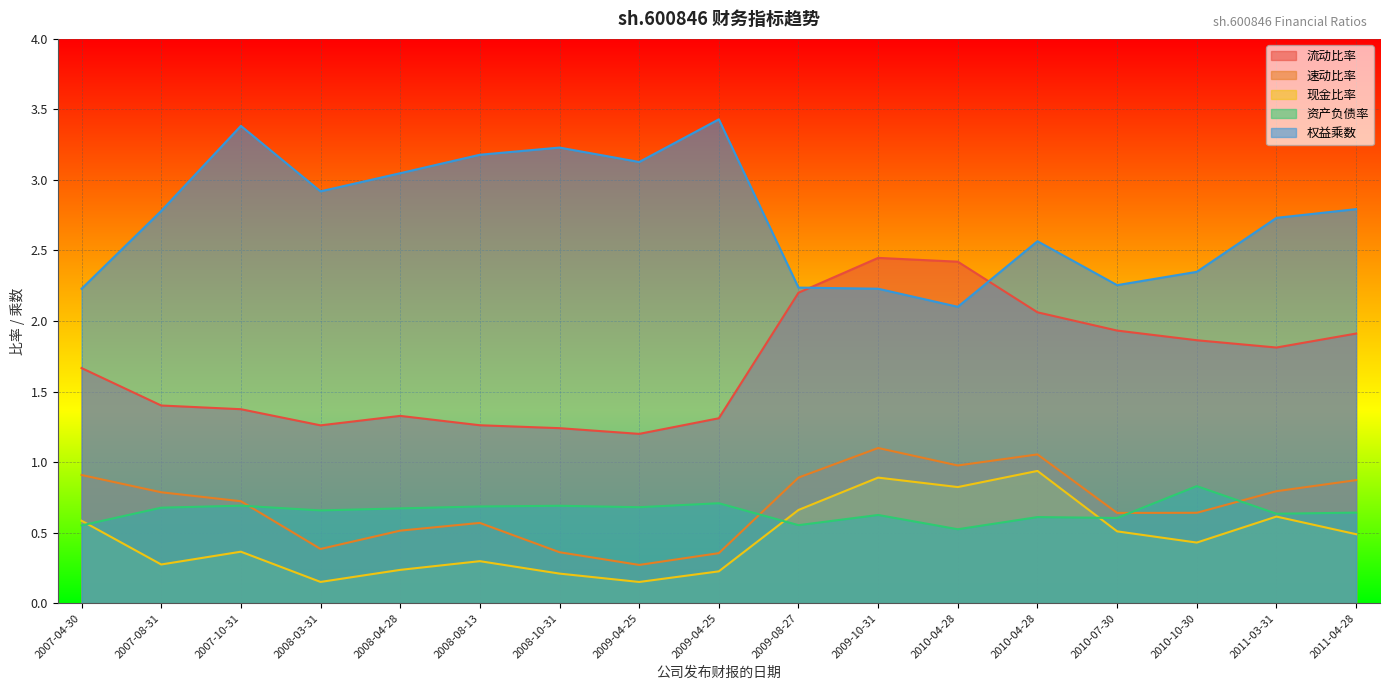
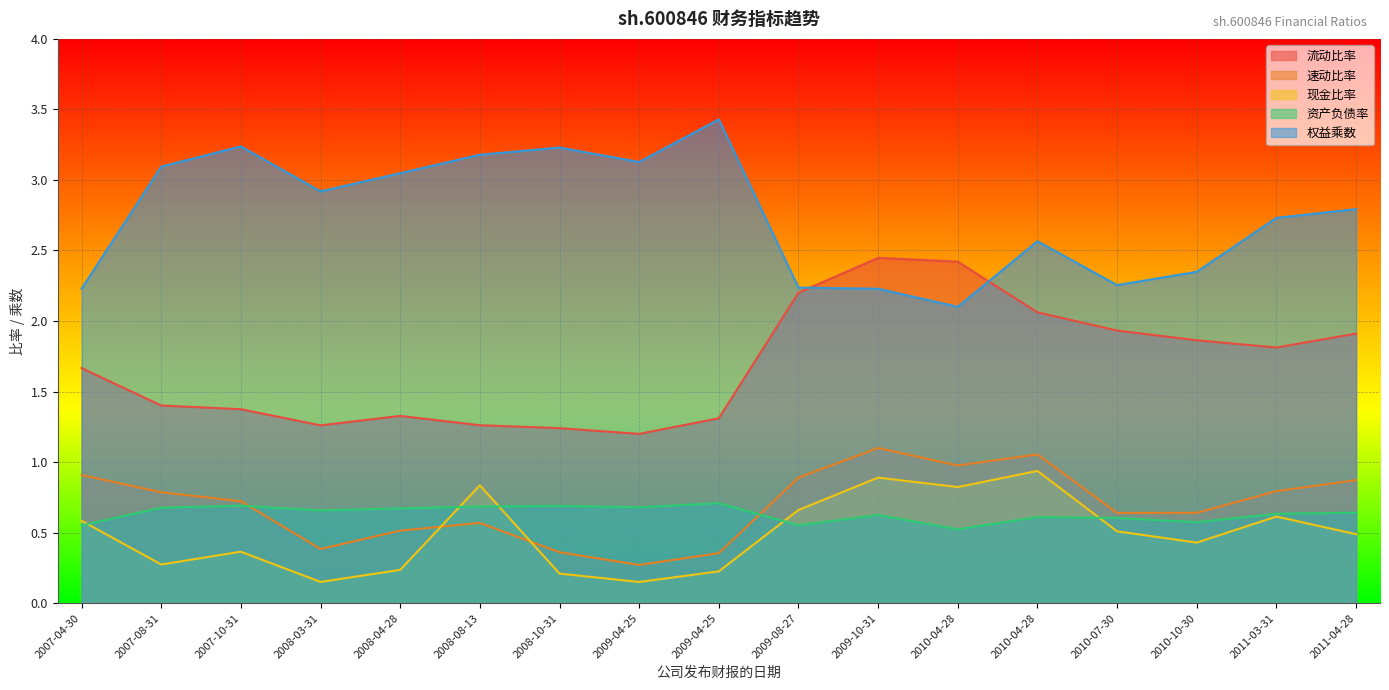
  {
    "现金比率": {
      "2007-04-30": 0.58,
      "2007-08-31": 0.27,
      "2007-10-31": 0.36,
      "2008-03-31": 0.15,
      "2008-04-28": 0.24,
-     "2008-08-13": 0.30,
+     "2008-08-13": 0.84,
      "2008-10-31": 0.21,
      "2009-08-27": 0.66,
      "2009-10-31": 0.89,
      "2010-07-30": 0.51,
      "2010-10-30": 0.43,
      "2011-03-31": 0.61,
      "2011-04-28": 0.49
    },
    "资产负债率": {
      "2007-04-30": 0.55,
      "2007-08-31": 0.68,
      "2007-10-31": 0.69,
      "2008-03-31": 0.66,
      "2008-04-28": 0.67,
      "2008-08-13": 0.69,
      "2008-10-31": 0.69,
      "2009-08-27": 0.55,
      "2009-10-31": 0.63,
      "2010-07-30": 0.60,
-     "2010-10-30": 0.83,
+     "2010-10-30": 0.57,
      "2011-03-31": 0.63,
      "2011-04-28": 0.64
    },
    "权益乘数": {
      "2007-04-30": 2.23,
-     "2007-08-31": 2.78,
-     "2007-10-31": 3.38,
+     "2007-08-31": 3.09,
+     "2007-10-31": 3.24,
      "2008-03-31": 2.92,
      "2008-04-28": 3.05,
      "2008-08-13": 3.18,
      "2008-10-31": 3.23,
      "2009-08-27": 2.24,
      "2009-10-31": 2.23,
      "2010-07-30": 2.25,
      "2010-10-30": 2.35,
      "2011-03-31": 2.73,
      "2011-04-28": 2.79
    }
  }
